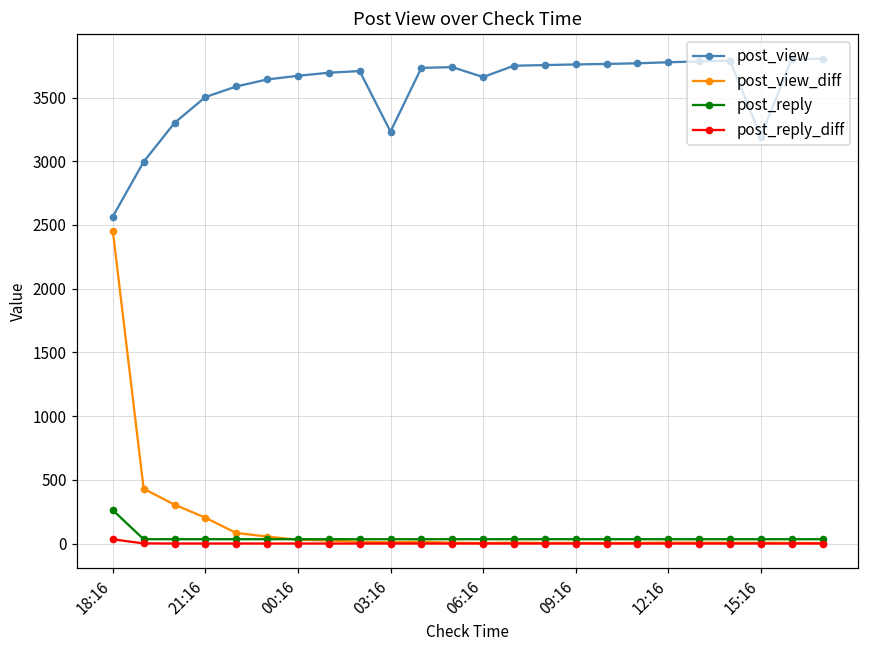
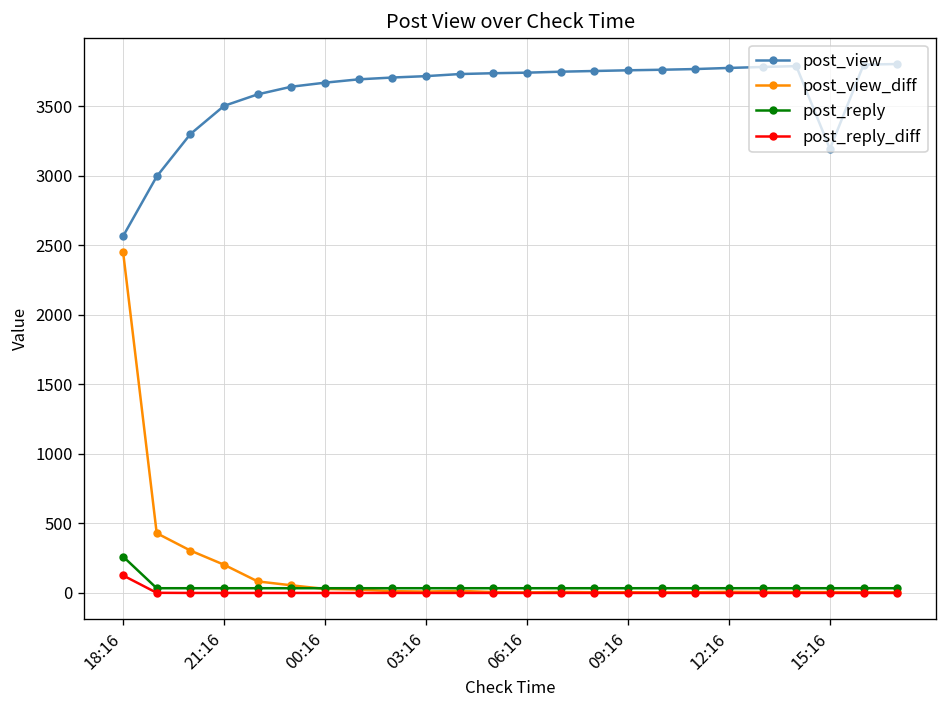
  {
    "post_view": {
      "18:16": 2570,
      "21:16": 3500,
      "00:16": 3670,
-     "03:16": 3230,
-     "06:16": 3660,
+     "03:16": 3720,
+     "06:16": 3740,
      "09:16": 3760,
      "12:16": 3780
    },
    "post_view_diff": {
      "18:16": 2460,
      "21:16": 200
    },
    "post_reply": {
      "18:16": 260,
      "21:16": 30,
      "03:16": 30,
      "06:16": 30,
      "09:16": 30,
      "12:16": 30,
      "15:16": 30
    },
    "post_reply_diff": {
-     "18:16": 30,
+     "18:16": 130,
      "21:16": 0,
      "00:16": 0
    }
  }
